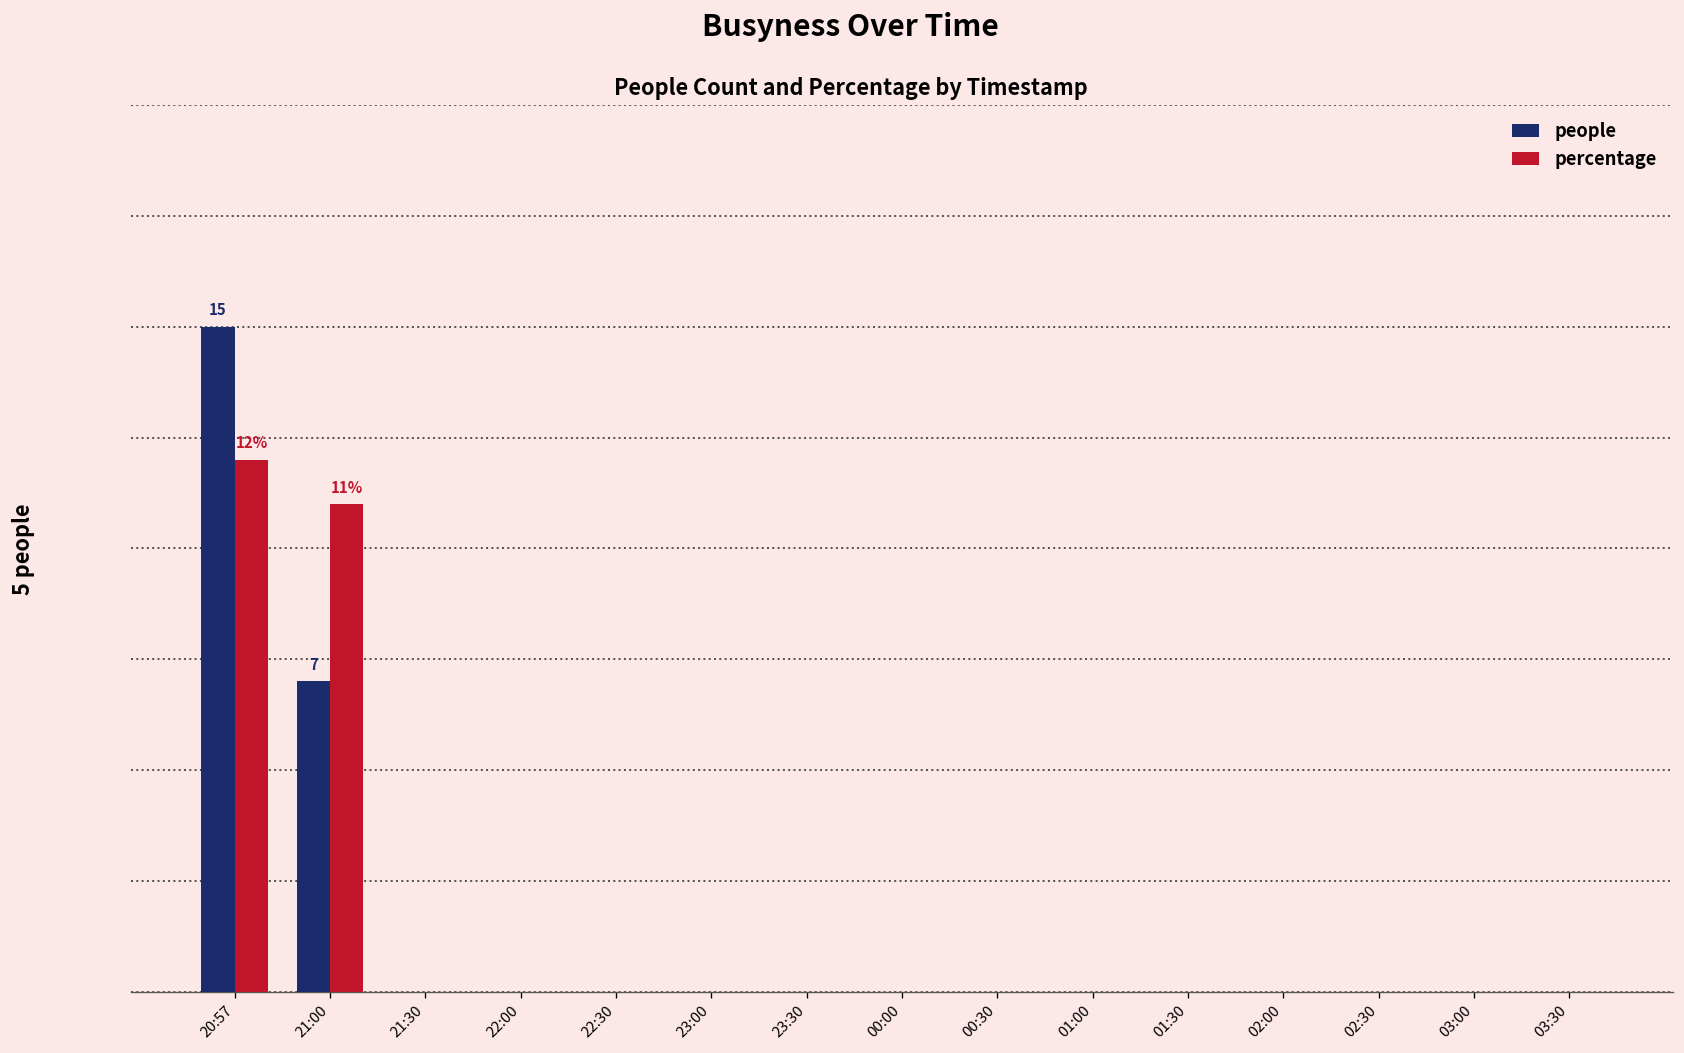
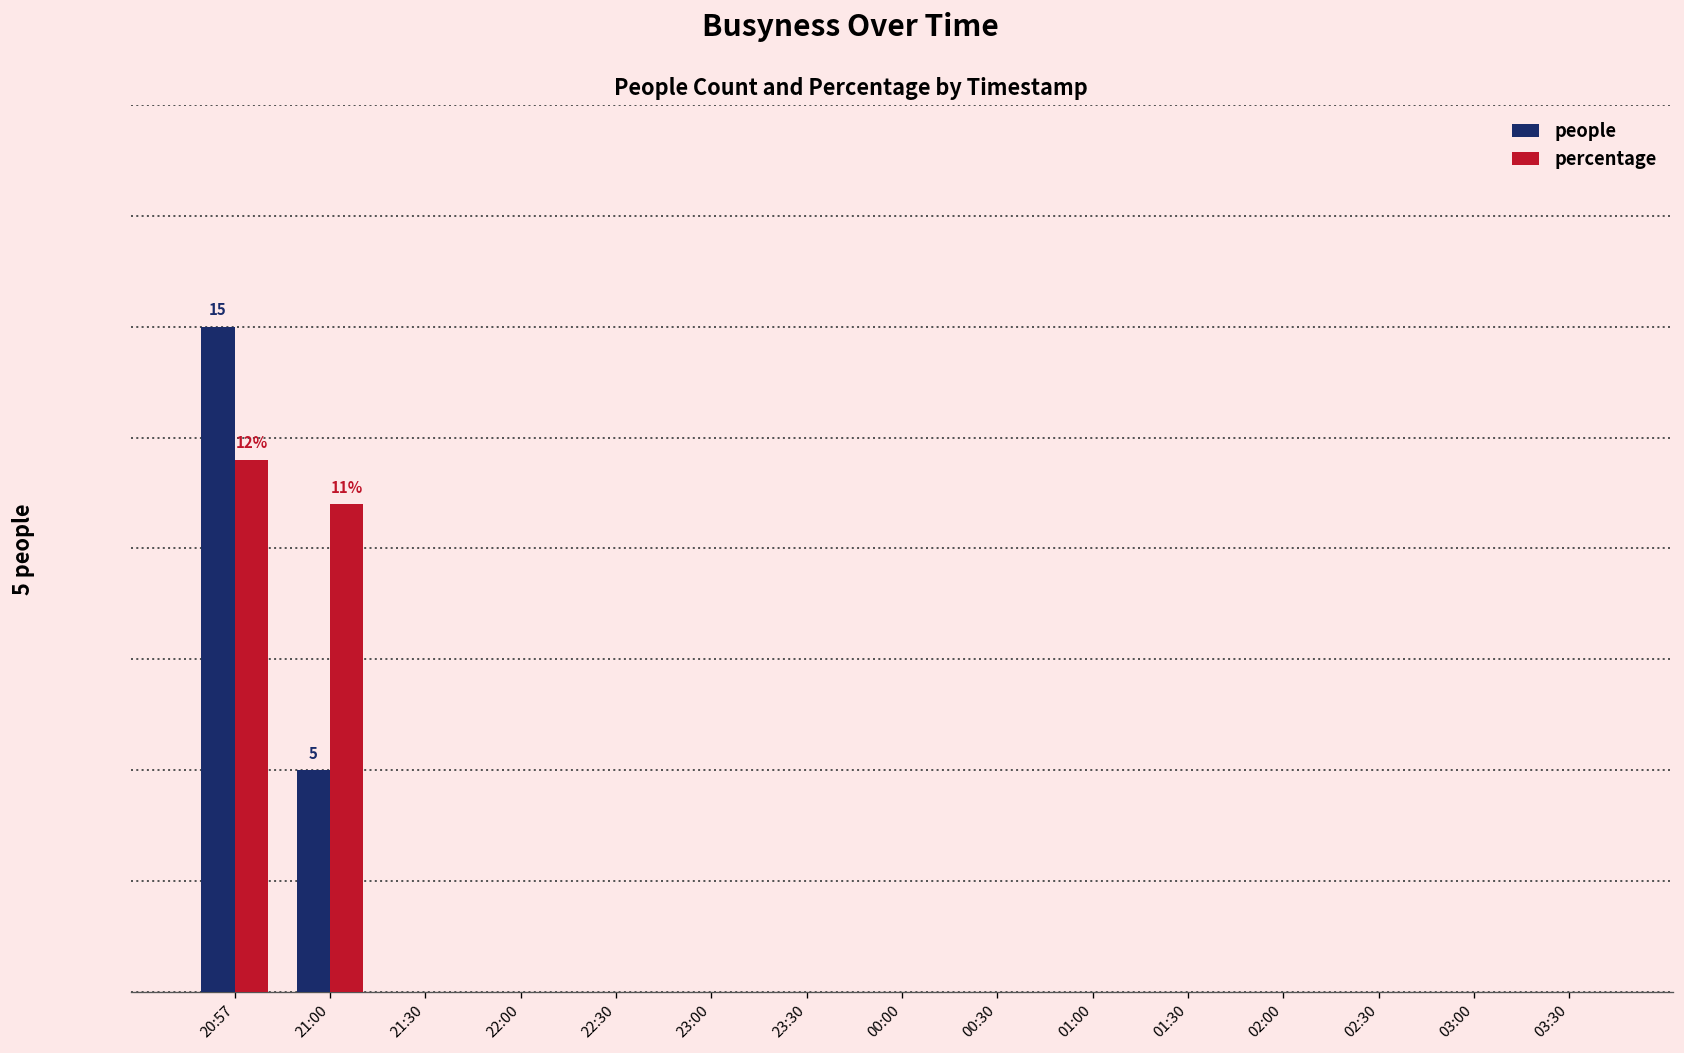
  {
    "people": {
      "20:57": "15",
-     "21:00": "7"
+     "21:00": "5"
    },
    "percentage": {
      "20:57": "12%",
      "21:00": "11%"
    }
  }
